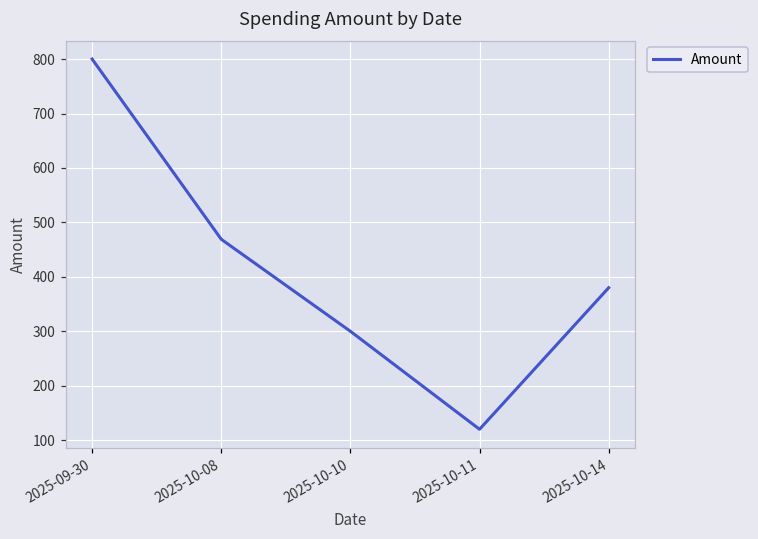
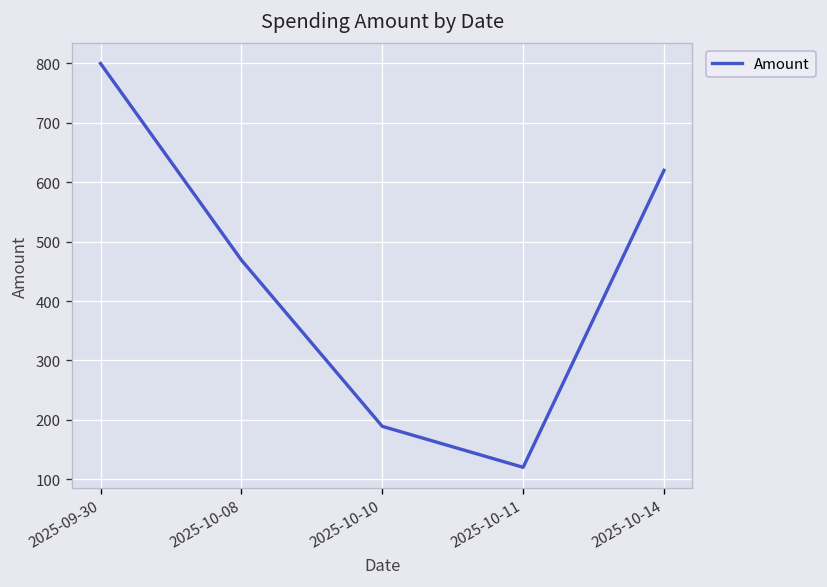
  {
    "2025-09-30": 800,
    "2025-10-08": 470,
-   "2025-10-10": 300,
+   "2025-10-10": 190,
    "2025-10-11": 120,
-   "2025-10-14": 380
+   "2025-10-14": 620
  }
